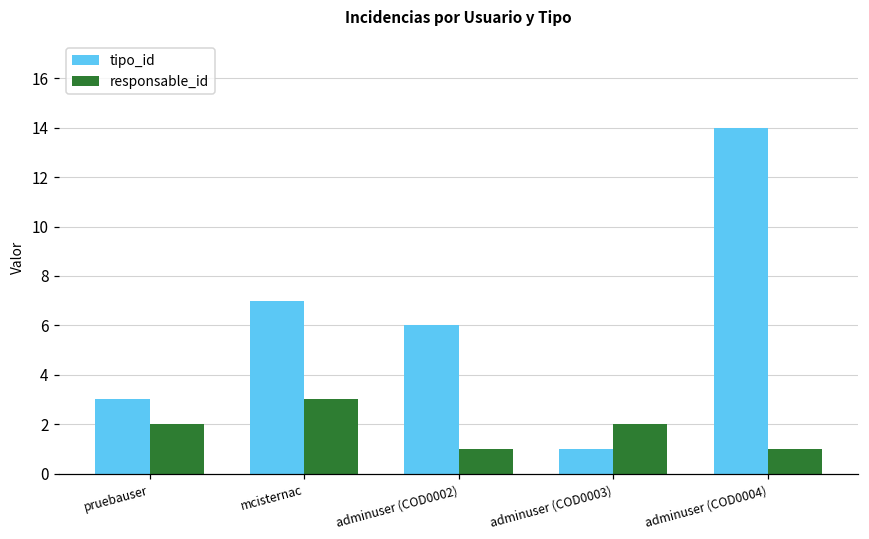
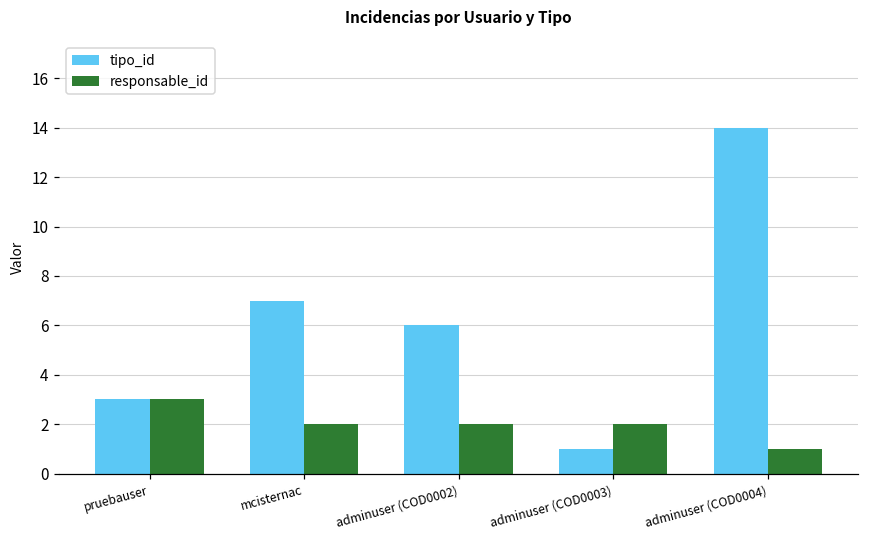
  {
    "tipo_id": {
      "pruebauser": 3,
      "mcisternac": 7,
      "adminuser (COD0002)": 6,
      "adminuser (COD0003)": 1,
      "adminuser (COD0004)": 14
    },
    "responsable_id": {
-     "pruebauser": 2,
-     "mcisternac": 3,
-     "adminuser (COD0002)": 1,
+     "pruebauser": 3,
+     "mcisternac": 2,
+     "adminuser (COD0002)": 2,
      "adminuser (COD0003)": 2,
      "adminuser (COD0004)": 1
    }
  }
